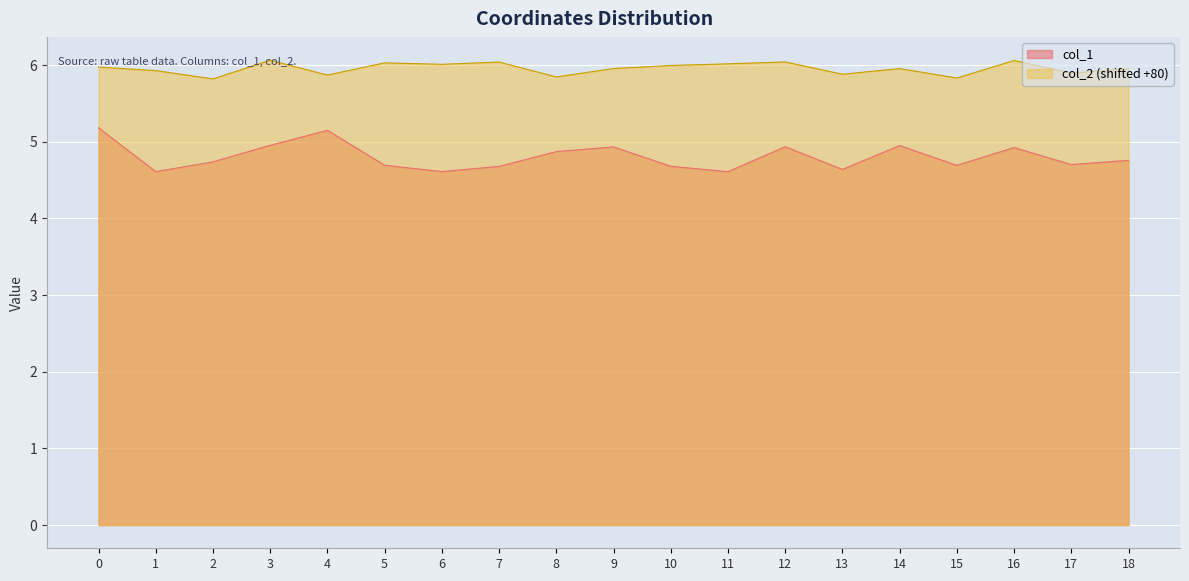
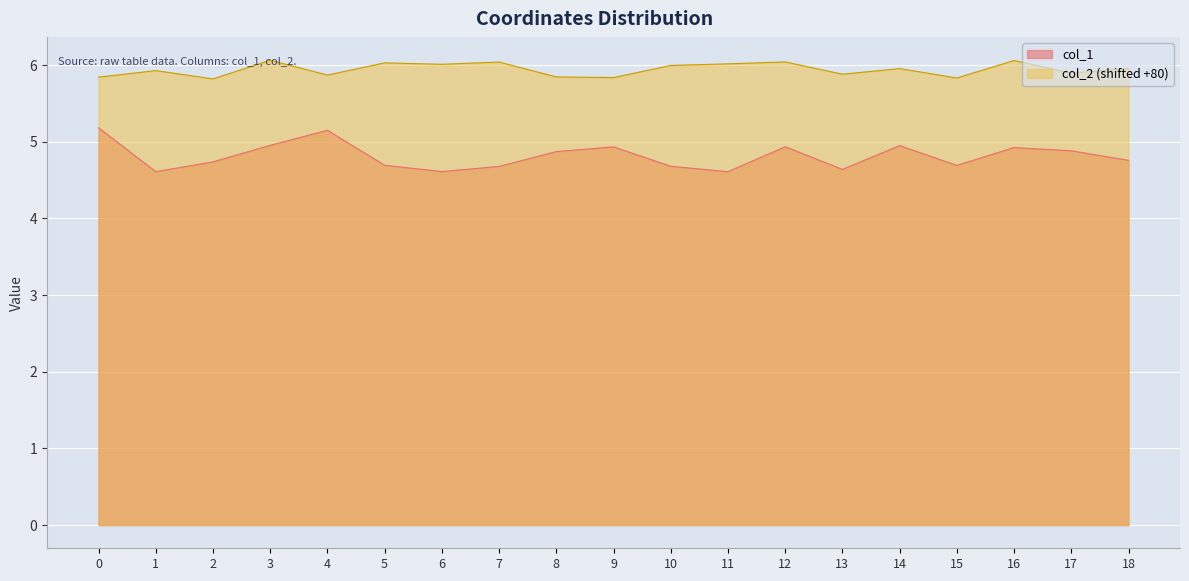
  {
    "col_1": {
      "0": 5.2,
      "1": 4.6,
      "2": 4.7,
      "3": 5.0,
      "4": 5.2,
      "5": 4.7,
      "6": 4.6,
      "7": 4.7,
      "8": 4.9,
      "9": 4.9,
      "10": 4.7,
      "11": 4.6,
      "12": 4.9,
      "13": 4.6,
      "14": 5.0,
      "15": 4.7,
      "16": 4.9,
-     "17": 4.7,
+     "17": 4.9,
      "18": 4.8
    },
    "col_2 (shifted +80)": {
-     "0": 6.0,
+     "0": 5.8,
      "1": 5.9,
      "2": 5.8,
      "4": 5.9,
      "5": 6.0,
      "6": 6.0,
      "7": 6.0,
      "8": 5.8,
-     "9": 6.0,
+     "9": 5.8,
      "10": 6.0,
      "11": 6.0,
      "12": 6.0,
      "13": 5.9,
      "14": 6.0,
      "15": 5.8,
      "16": 6.1
    }
  }
